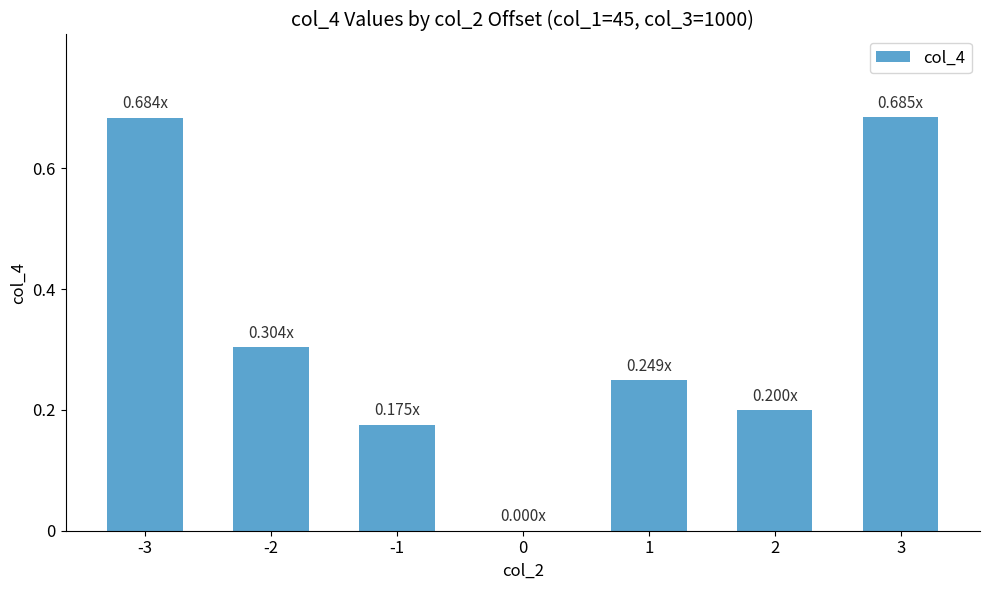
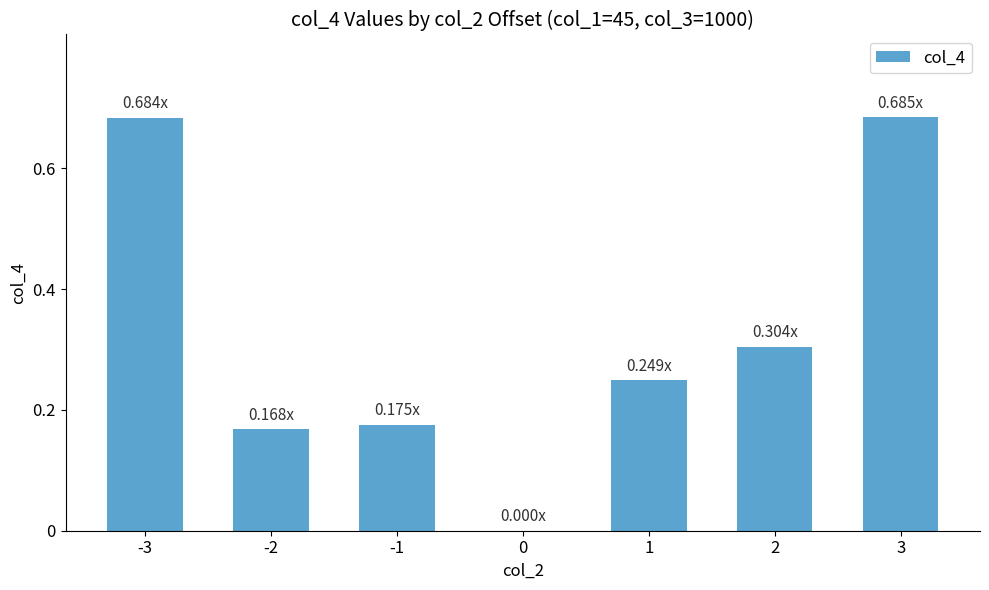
  {
    "-3": "0.684x",
-   "-2": "0.304x",
+   "-2": "0.168x",
    "-1": "0.175x",
    "0": "0.000x",
    "1": "0.249x",
-   "2": "0.200x",
+   "2": "0.304x",
    "3": "0.685x"
  }
